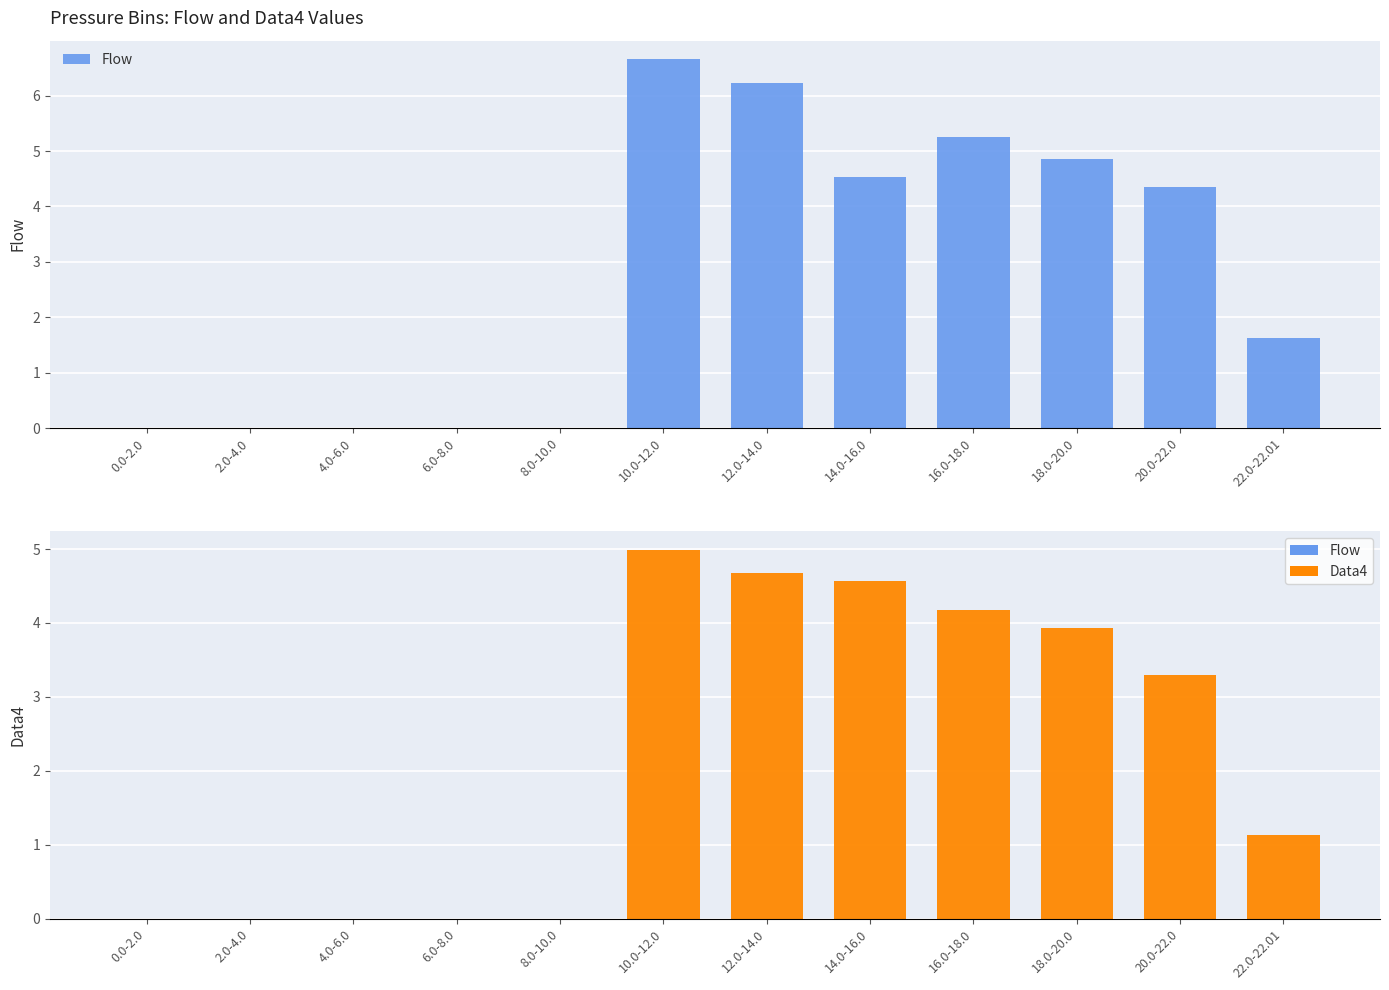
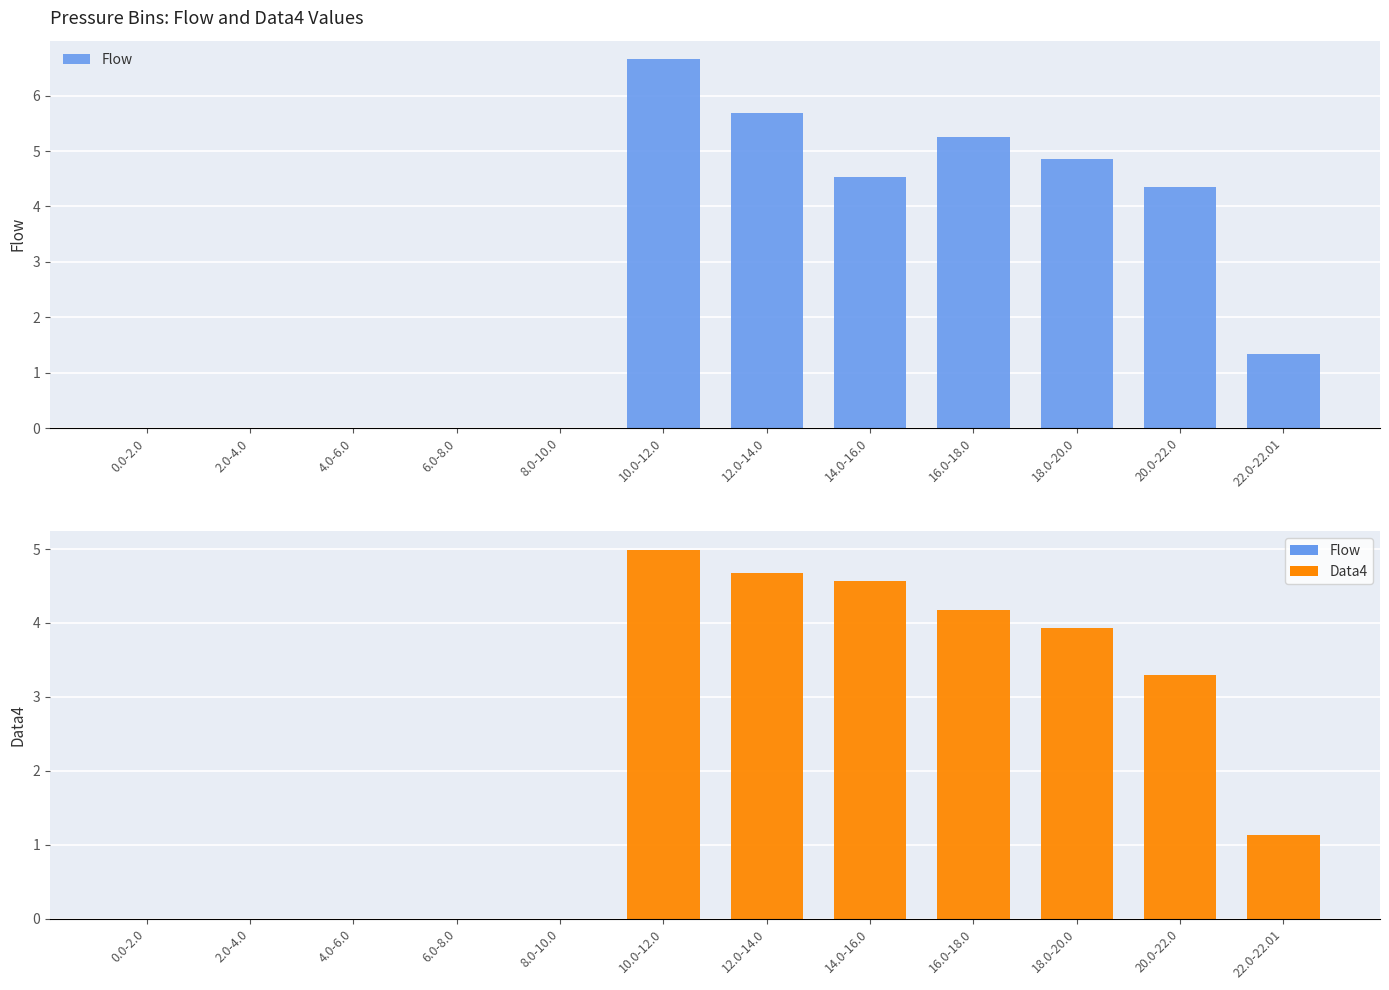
  {
    "Pressure Bins: Flow and Data4 Values": {
      "0.0-2.0": 0.0,
      "2.0-4.0": 0.0,
      "4.0-6.0": 0.0,
      "6.0-8.0": 0.0,
      "8.0-10.0": 0.0,
      "10.0-12.0": 6.7,
-     "12.0-14.0": 6.2,
+     "12.0-14.0": 5.7,
      "14.0-16.0": 4.5,
      "16.0-18.0": 5.3,
      "18.0-20.0": 4.9,
      "20.0-22.0": 4.4,
-     "22.0-22.01": 1.6
+     "22.0-22.01": 1.3
    }
  }
